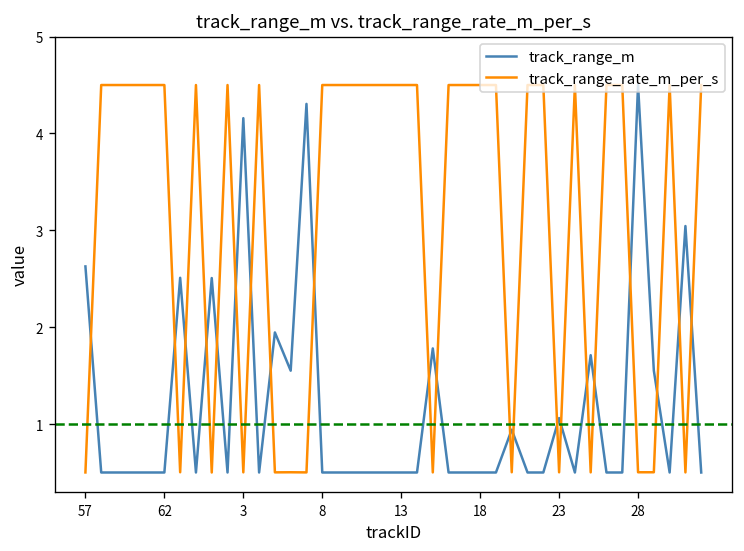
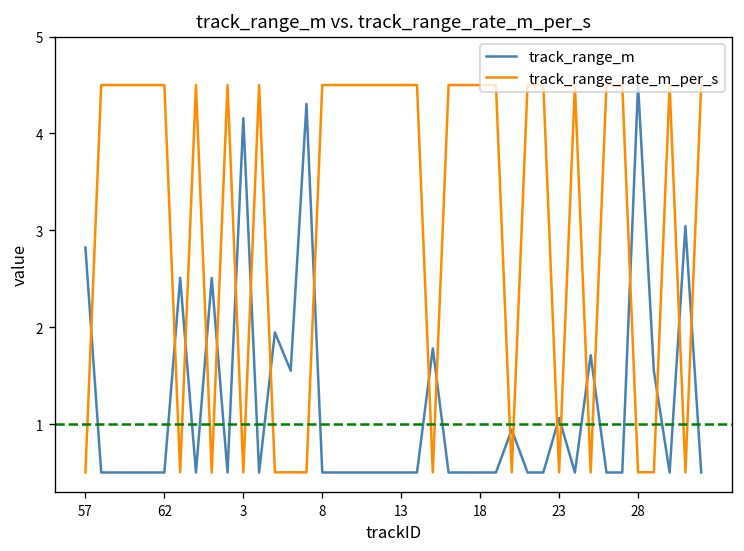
  {
    "track_range_m": {
-     "57": 2.6,
+     "57": 2.8,
      "62": 0.5
    },
    "track_range_rate_m_per_s": {
      "57": 0.5,
      "62": 4.5
    }
  }
